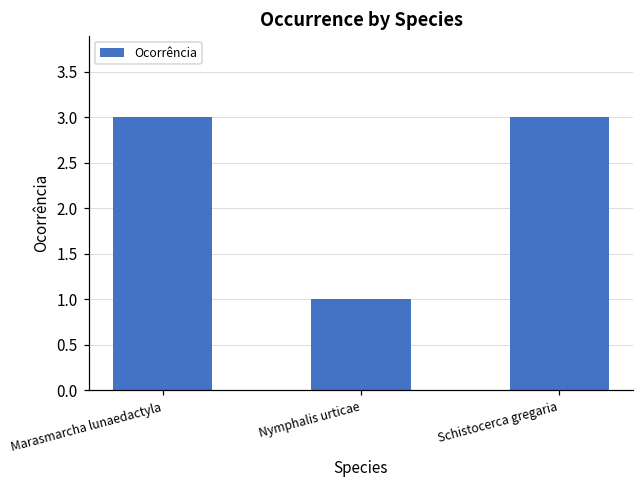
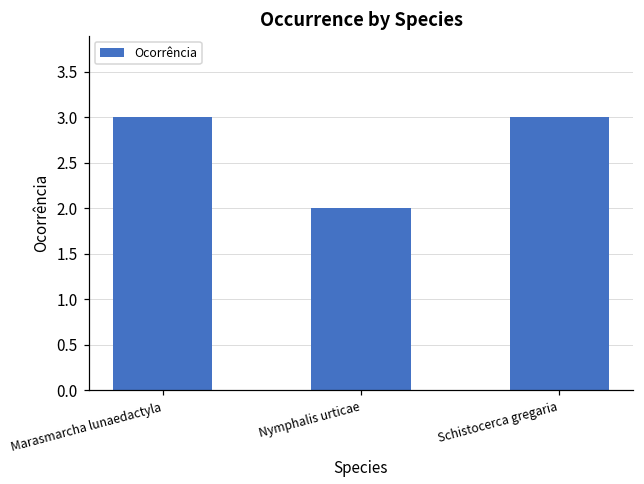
  {
    "Marasmarcha lunaedactyla": 3,
-   "Nymphalis urticae": 1,
+   "Nymphalis urticae": 2,
    "Schistocerca gregaria": 3
  }
